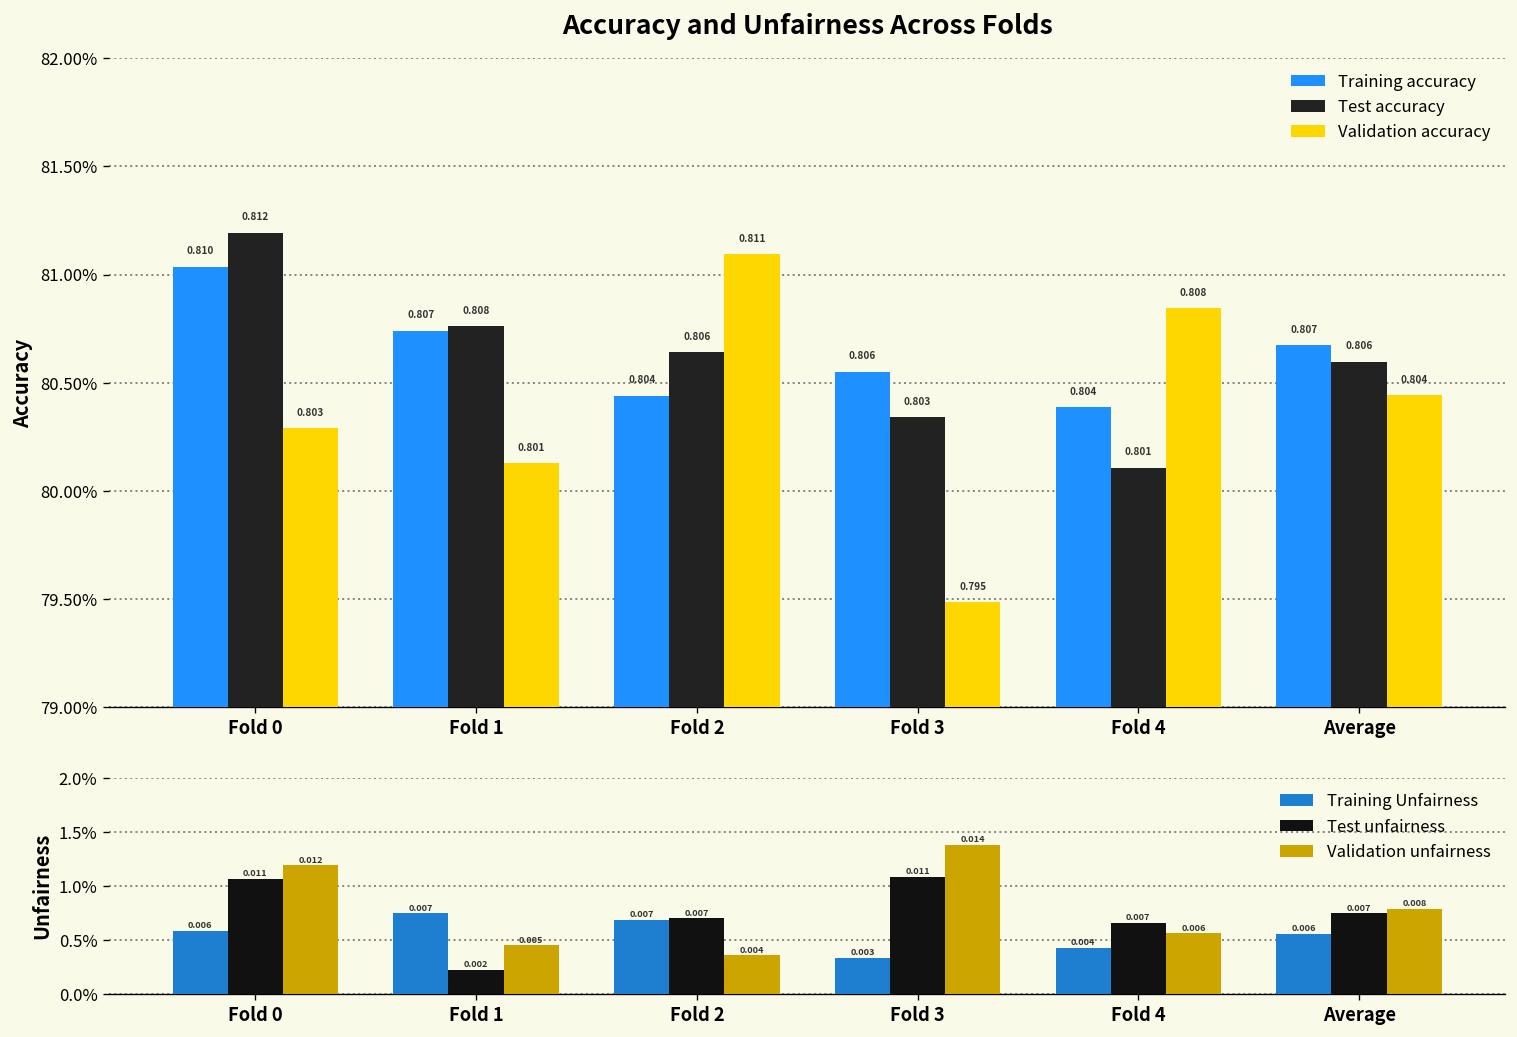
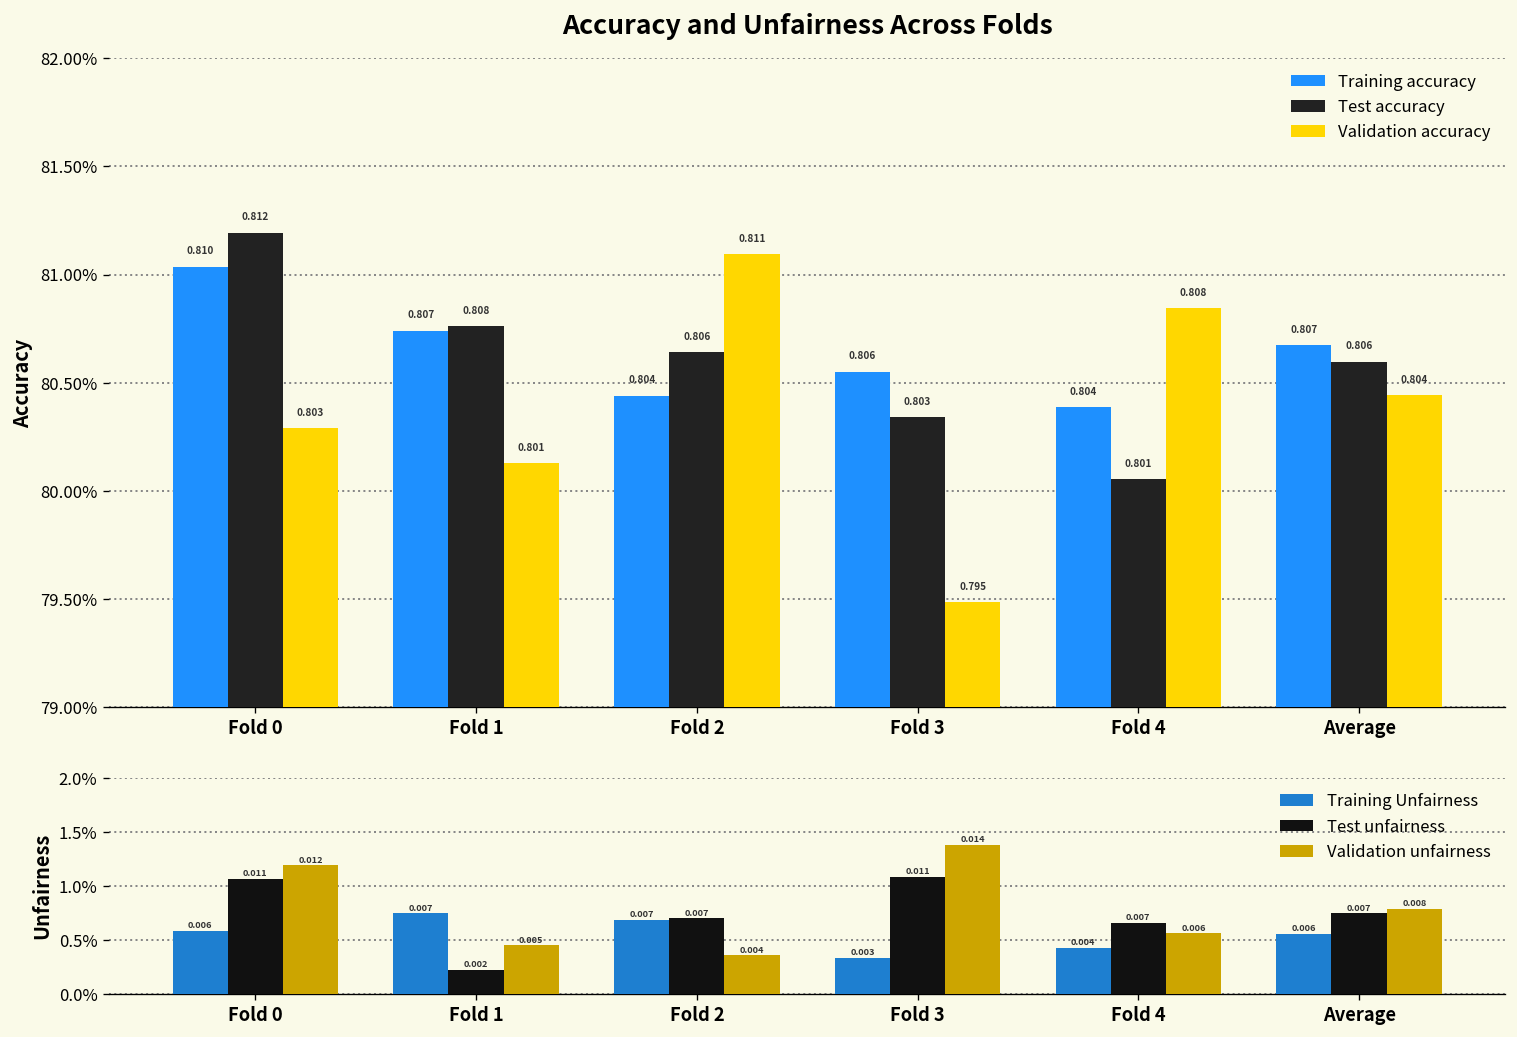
  {
    "Accuracy and Unfairness Across Folds": {
      "Training accuracy": {
        "Fold 0": "0.810",
        "Fold 1": "0.807",
        "Fold 2": "0.804",
        "Fold 3": "0.806",
        "Fold 4": "0.804",
        "Average": "0.807"
      },
      "Test accuracy": {
-       "Fold 4": "80.11%"
+       "Fold 4": "80.05%"
      },
      "Validation accuracy": {
        "Fold 0": "0.803",
        "Fold 1": "0.801",
        "Fold 2": "0.811",
        "Fold 3": "0.795",
        "Fold 4": "0.808",
        "Average": "0.804"
      }
    }
  }
